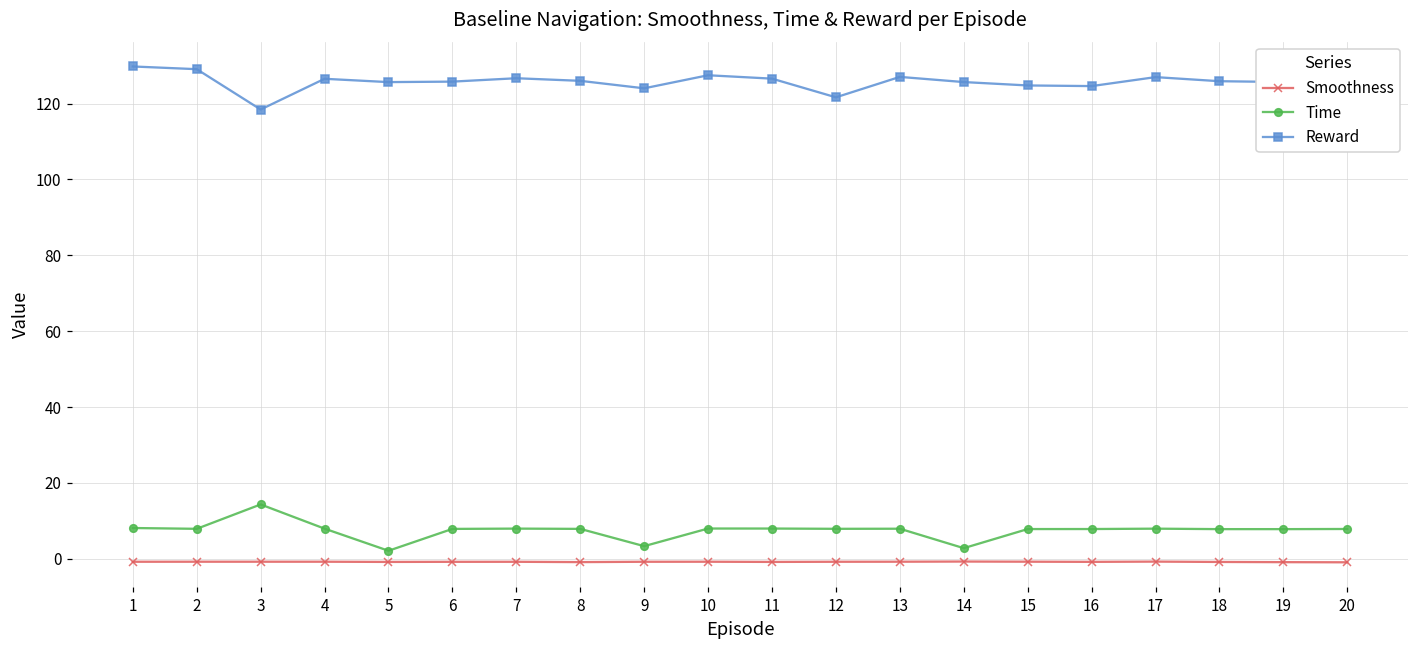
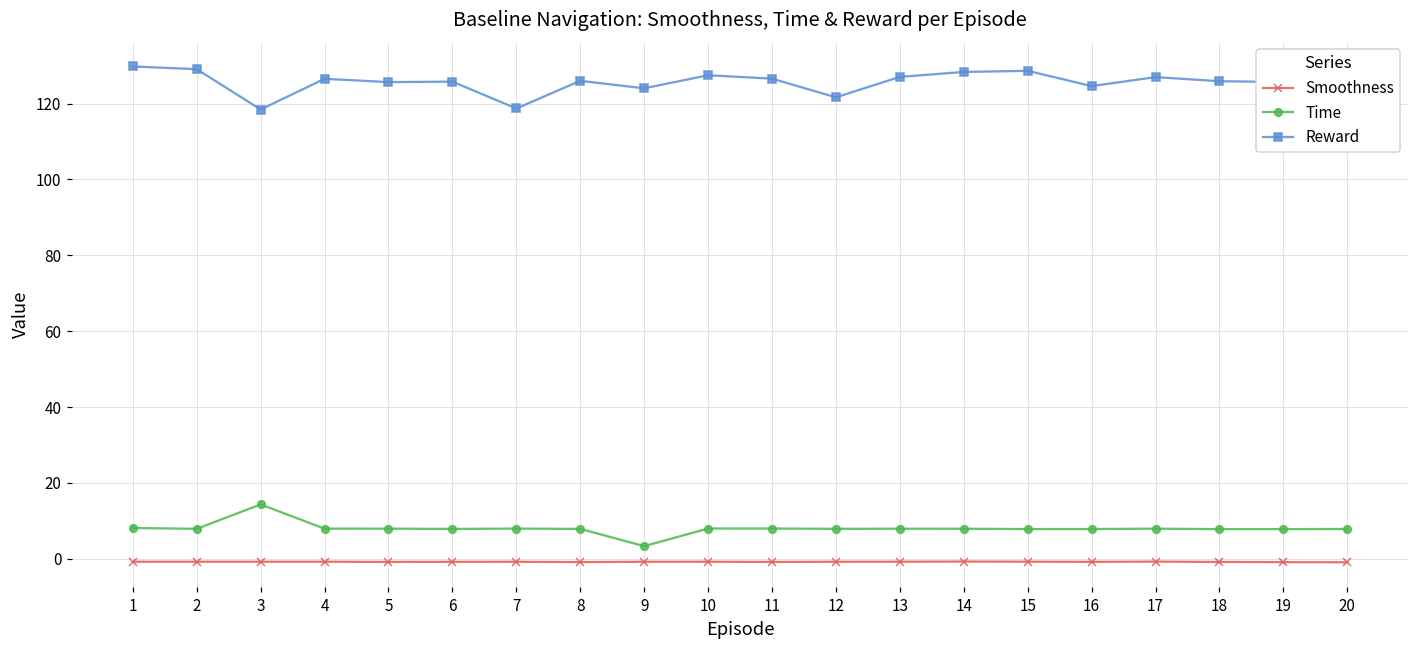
  {
    "Smoothness": {
      "1": -1,
      "2": -1,
      "3": -1,
      "4": -1,
      "5": -1,
      "6": -1,
      "7": -1,
      "8": -1,
      "9": -1,
      "10": -1,
      "11": -1,
      "12": -1,
      "13": -1,
      "14": -1,
      "15": -1,
      "16": -1,
      "17": -1,
      "18": -1,
      "19": -1,
      "20": -1
    },
    "Time": {
      "1": 8,
      "2": 8,
      "3": 14,
      "4": 8,
-     "5": 2,
+     "5": 8,
      "6": 8,
      "7": 8,
      "8": 8,
      "9": 3,
      "10": 8,
      "11": 8,
      "12": 8,
      "13": 8,
-     "14": 3,
+     "14": 8,
      "15": 8,
      "16": 8,
      "17": 8,
      "18": 8,
      "19": 8,
      "20": 8
    },
    "Reward": {
      "1": 130,
      "2": 129,
      "3": 118,
      "4": 127,
      "5": 126,
      "6": 126,
-     "7": 127,
+     "7": 119,
      "8": 126,
      "9": 124,
      "10": 127,
      "11": 127,
      "12": 122,
      "13": 127,
-     "14": 126,
-     "15": 125,
+     "14": 128,
+     "15": 129,
      "16": 125,
      "17": 127,
      "18": 126
    }
  }
